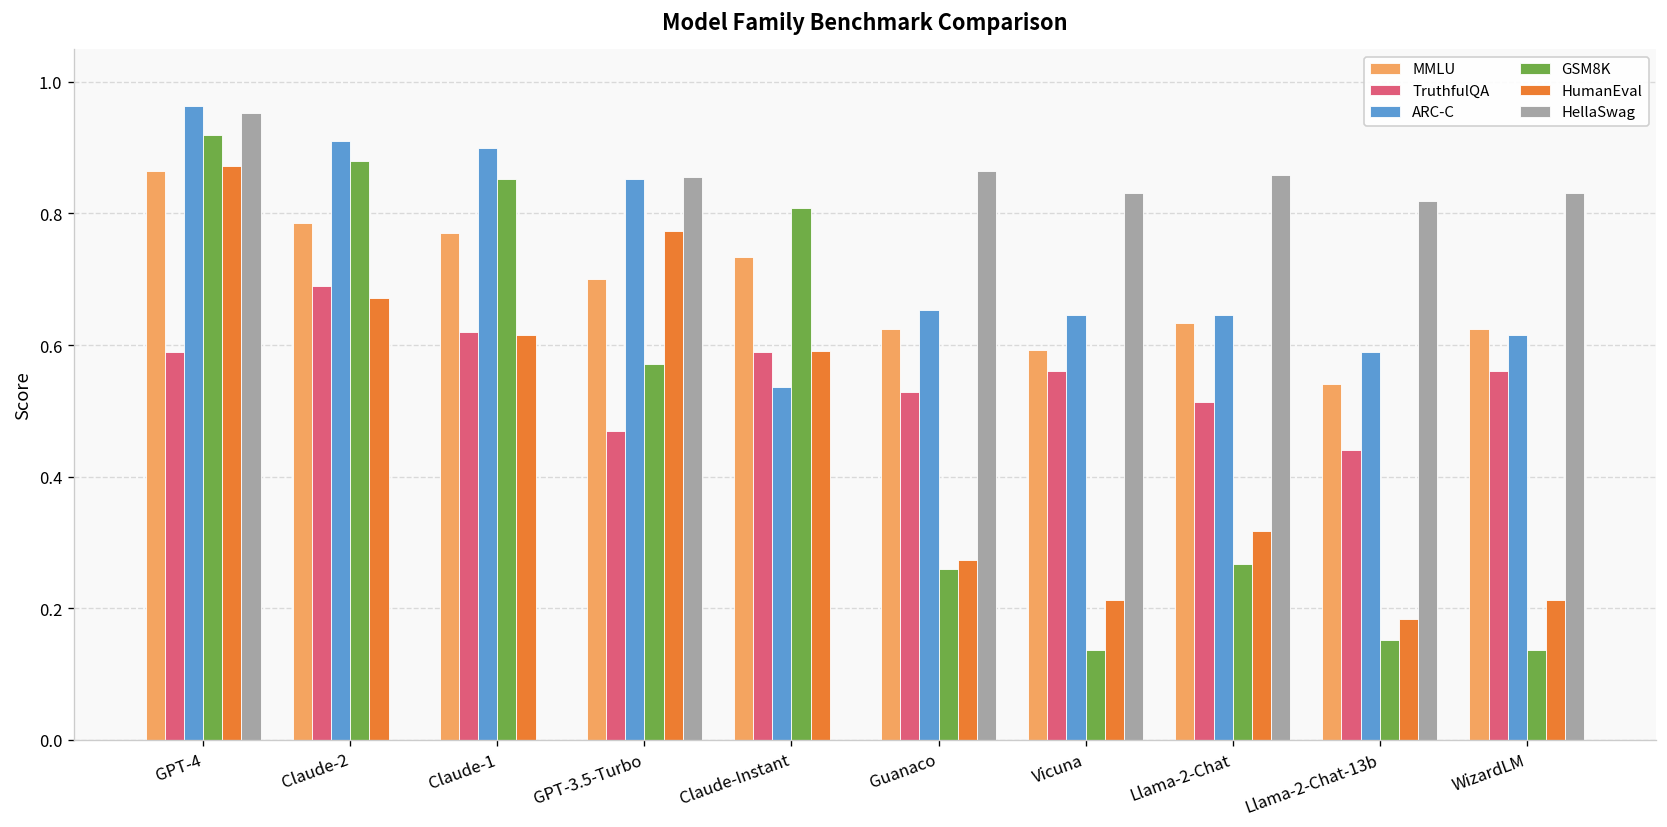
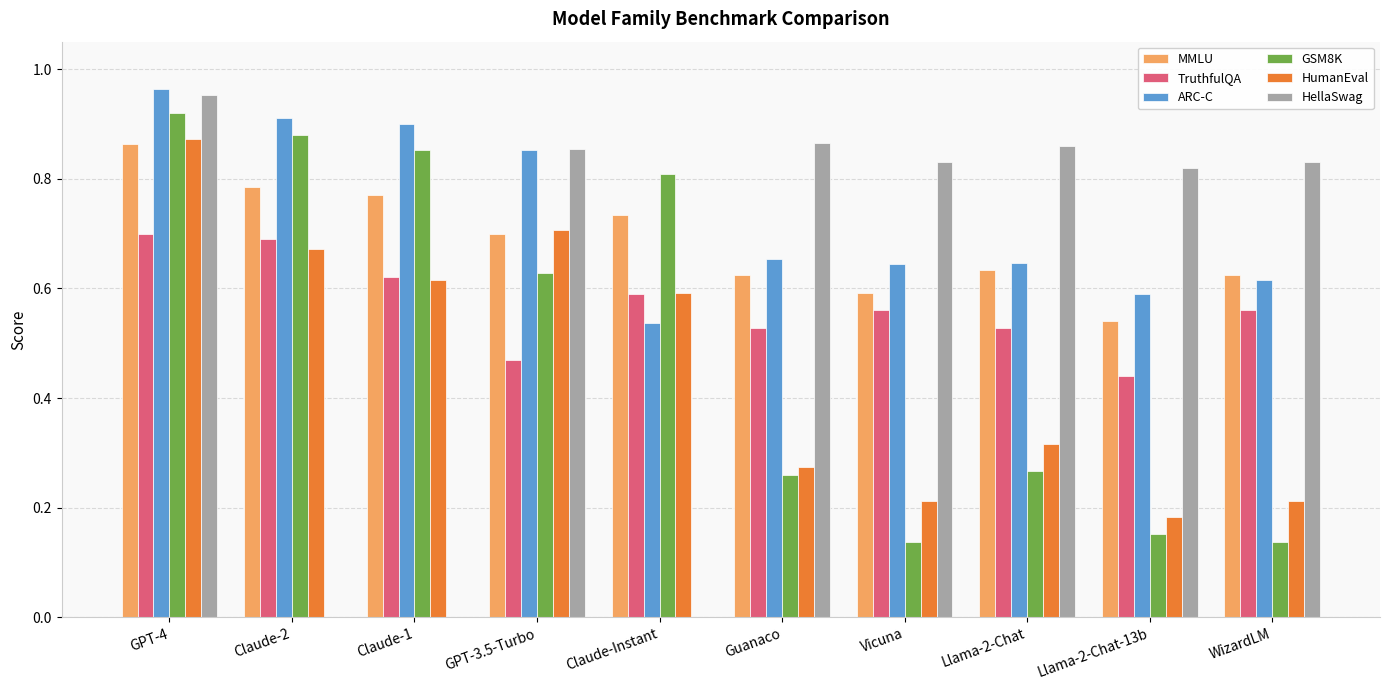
  {
    "MMLU": {
      "GPT-4": 0.86,
      "Claude-2": 0.79,
      "Claude-1": 0.77,
      "GPT-3.5-Turbo": 0.70,
      "Claude-Instant": 0.73,
      "Guanaco": 0.63,
      "Vicuna": 0.59,
      "Llama-2-Chat": 0.63,
      "Llama-2-Chat-13b": 0.54,
      "WizardLM": 0.62
    },
    "TruthfulQA": {
-     "GPT-4": 0.59,
+     "GPT-4": 0.70,
      "Claude-2": 0.69,
      "Claude-1": 0.62,
      "GPT-3.5-Turbo": 0.47,
      "Claude-Instant": 0.59,
      "Guanaco": 0.53,
      "Vicuna": 0.56,
-     "Llama-2-Chat": 0.51,
+     "Llama-2-Chat": 0.53,
      "Llama-2-Chat-13b": 0.44,
      "WizardLM": 0.56
    },
    "ARC-C": {
      "GPT-4": 0.96,
      "Claude-2": 0.91,
      "Claude-1": 0.90,
      "GPT-3.5-Turbo": 0.85,
      "Claude-Instant": 0.54,
      "Guanaco": 0.65,
      "Vicuna": 0.65,
      "Llama-2-Chat": 0.65,
      "Llama-2-Chat-13b": 0.59,
      "WizardLM": 0.62
    },
    "GSM8K": {
      "GPT-4": 0.92,
      "Claude-2": 0.88,
      "Claude-1": 0.85,
-     "GPT-3.5-Turbo": 0.57,
+     "GPT-3.5-Turbo": 0.63,
      "Claude-Instant": 0.81,
      "Guanaco": 0.26,
      "Vicuna": 0.14,
      "Llama-2-Chat": 0.27,
      "Llama-2-Chat-13b": 0.15,
      "WizardLM": 0.14
    },
    "HumanEval": {
      "GPT-4": 0.87,
      "Claude-2": 0.67,
      "Claude-1": 0.62,
-     "GPT-3.5-Turbo": 0.77,
+     "GPT-3.5-Turbo": 0.71,
      "Claude-Instant": 0.59,
      "Guanaco": 0.27,
      "Vicuna": 0.21,
      "Llama-2-Chat": 0.32,
      "Llama-2-Chat-13b": 0.18,
      "WizardLM": 0.21
    },
    "HellaSwag": {
      "GPT-4": 0.95,
      "Claude-2": 0.00,
      "Claude-1": 0.00,
      "GPT-3.5-Turbo": 0.86,
      "Claude-Instant": 0.00,
      "Guanaco": 0.87,
      "Vicuna": 0.83,
      "Llama-2-Chat": 0.86,
      "Llama-2-Chat-13b": 0.82,
      "WizardLM": 0.83
    }
  }
